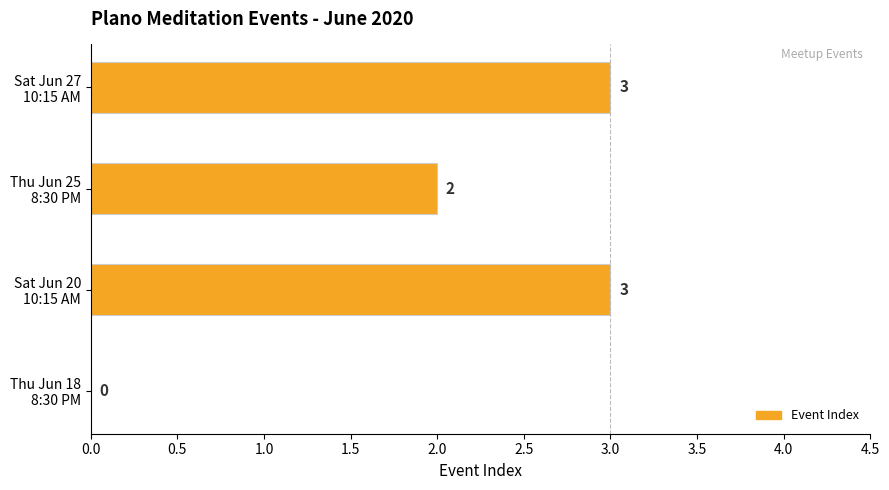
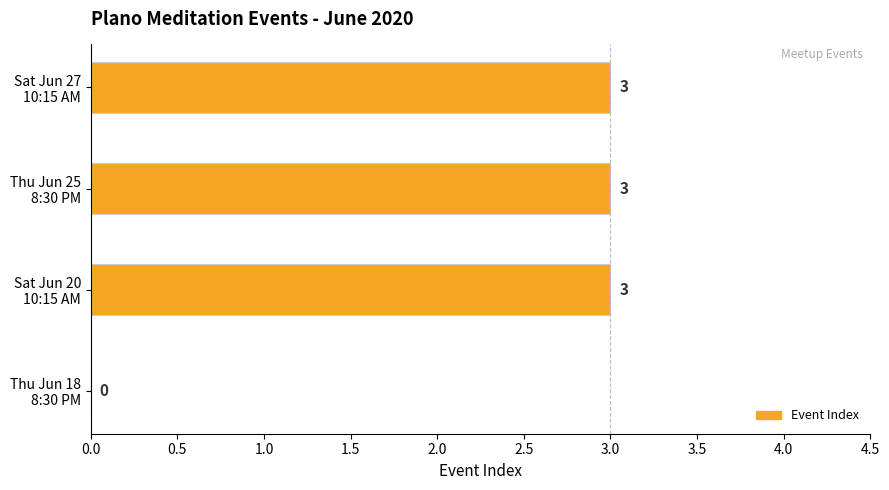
  {
    "Sat Jun 27 10:15 AM": 3,
-   "Thu Jun 25 8:30 PM": 2,
+   "Thu Jun 25 8:30 PM": 3,
    "Sat Jun 20 10:15 AM": 3,
    "Thu Jun 18 8:30 PM": 0
  }
